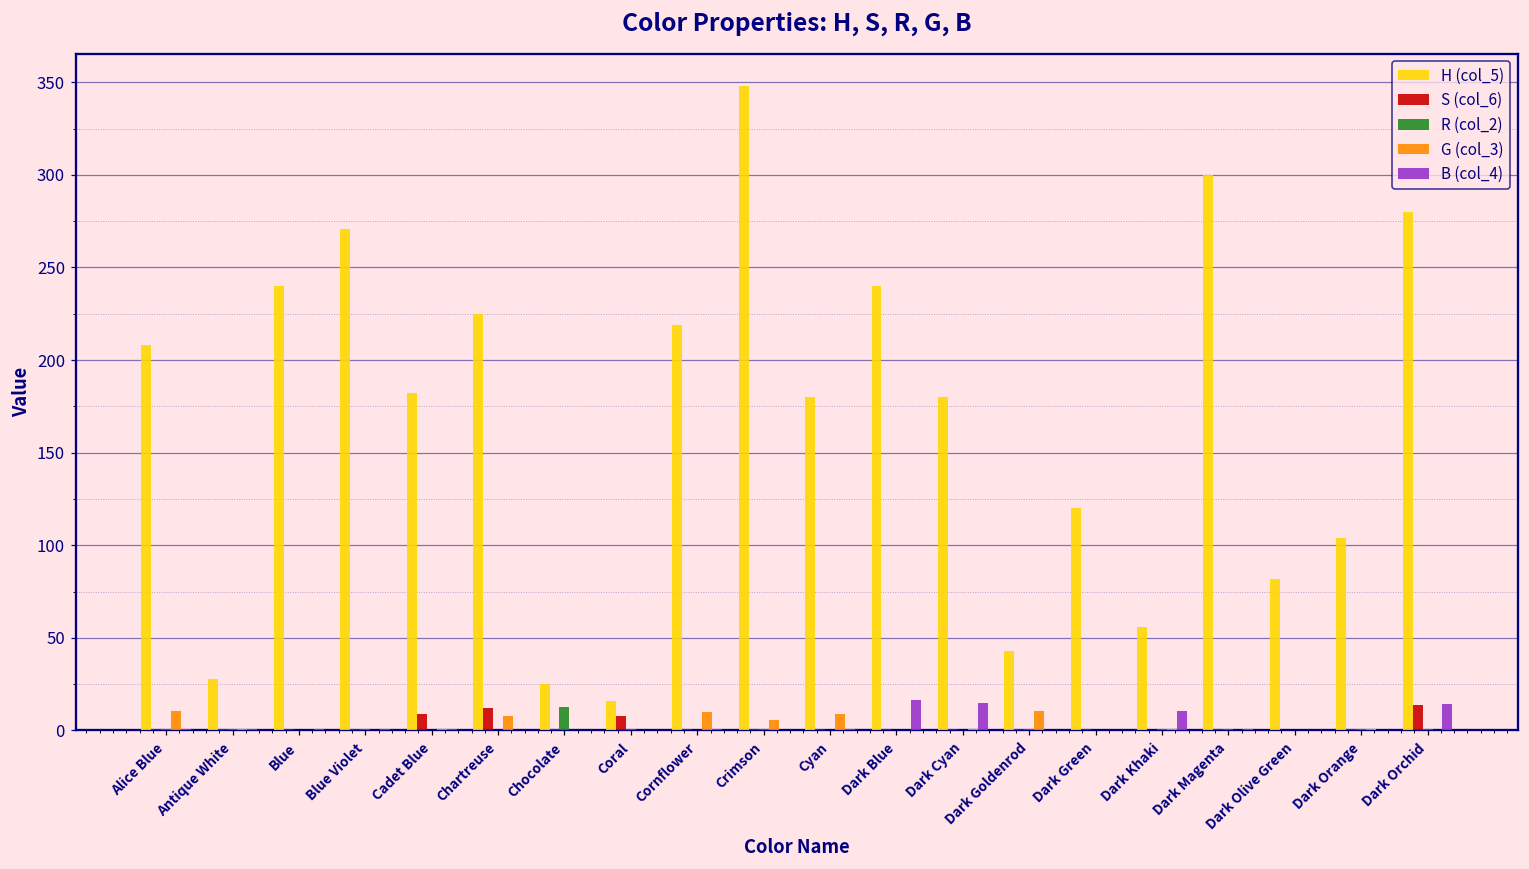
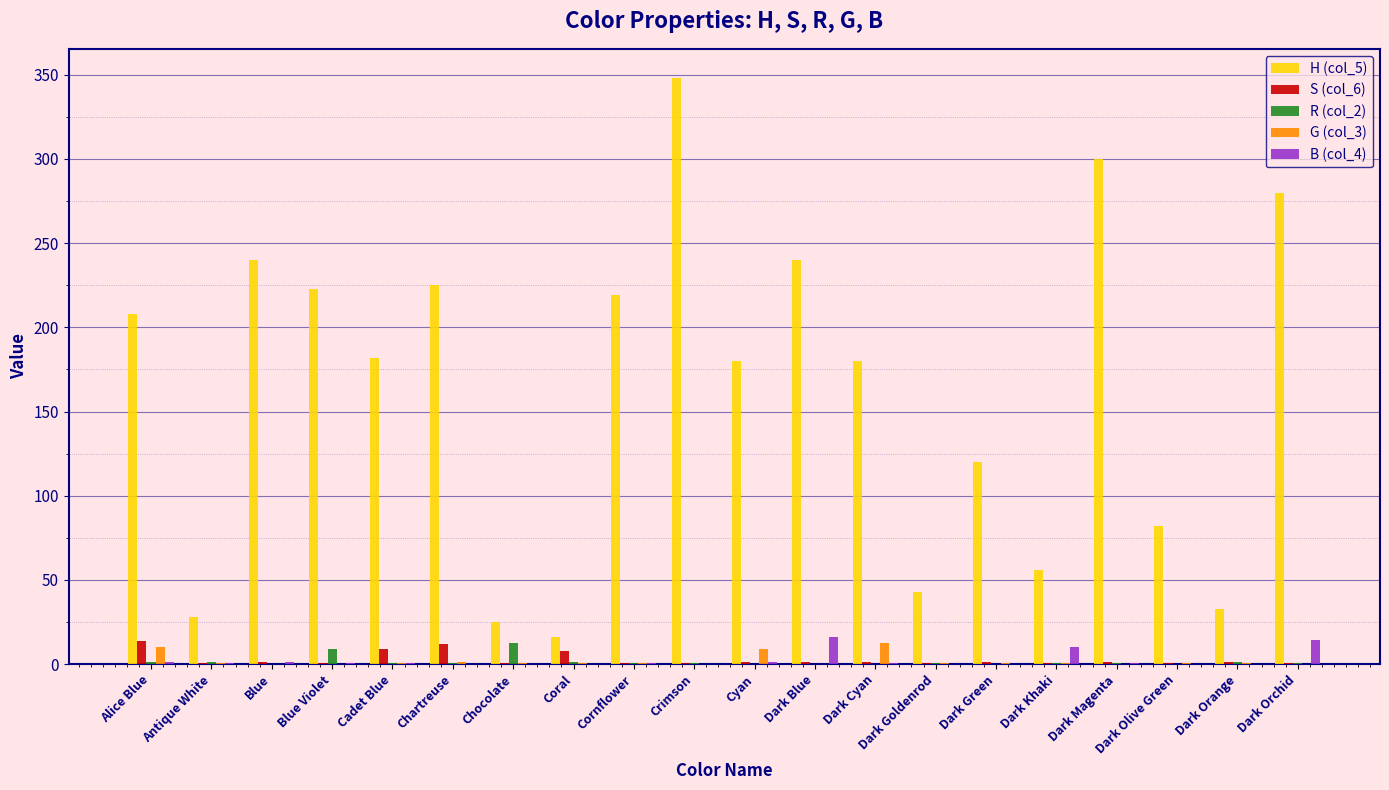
  {
    "H (col_5)": {
      "Alice Blue": 208,
      "Antique White": 28,
      "Blue": 240,
-     "Blue Violet": 271,
+     "Blue Violet": 223,
      "Cadet Blue": 182,
      "Chartreuse": 225,
      "Chocolate": 25,
      "Coral": 16,
      "Cornflower": 219,
      "Crimson": 348,
      "Cyan": 180,
      "Dark Blue": 240,
      "Dark Cyan": 180,
      "Dark Goldenrod": 43,
      "Dark Green": 120,
      "Dark Khaki": 56,
      "Dark Magenta": 300,
      "Dark Olive Green": 82,
-     "Dark Orange": 104,
+     "Dark Orange": 33,
      "Dark Orchid": 280
    },
    "S (col_6)": {
-     "Alice Blue": 1,
+     "Alice Blue": 14,
      "Cadet Blue": 9,
      "Chartreuse": 12,
      "Coral": 8,
-     "Dark Orchid": 14
+     "Dark Orchid": 1
    },
    "R (col_2)": {
      "Blue": 0,
-     "Blue Violet": 1,
+     "Blue Violet": 9,
      "Chocolate": 13,
      "Cyan": 0,
      "Dark Blue": 0,
      "Dark Cyan": 0,
      "Dark Green": 0
    },
    "G (col_3)": {
      "Alice Blue": 10,
      "Blue": 0,
-     "Chartreuse": 8,
-     "Cornflower": 10,
-     "Crimson": 6,
+     "Chartreuse": 1,
+     "Cornflower": 1,
+     "Crimson": 0,
      "Cyan": 9,
      "Dark Blue": 0,
-     "Dark Cyan": 1,
-     "Dark Goldenrod": 10,
+     "Dark Cyan": 13,
+     "Dark Goldenrod": 1,
      "Dark Magenta": 0
    },
    "B (col_4)": {
      "Chartreuse": 0,
      "Dark Blue": 16,
-     "Dark Cyan": 15,
+     "Dark Cyan": 1,
      "Dark Green": 0,
      "Dark Khaki": 10,
      "Dark Orange": 0,
      "Dark Orchid": 15
    }
  }
